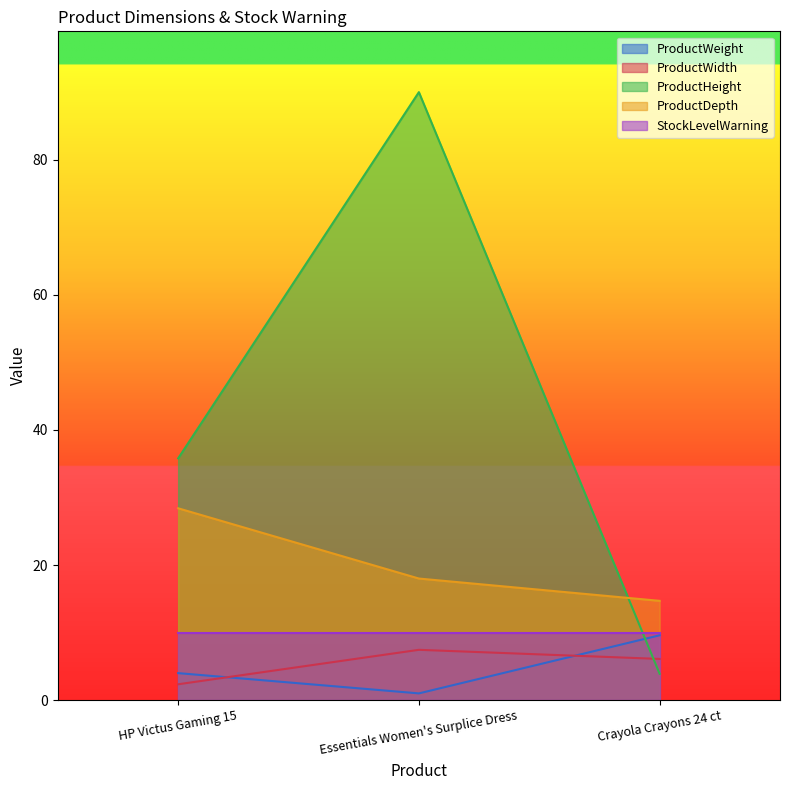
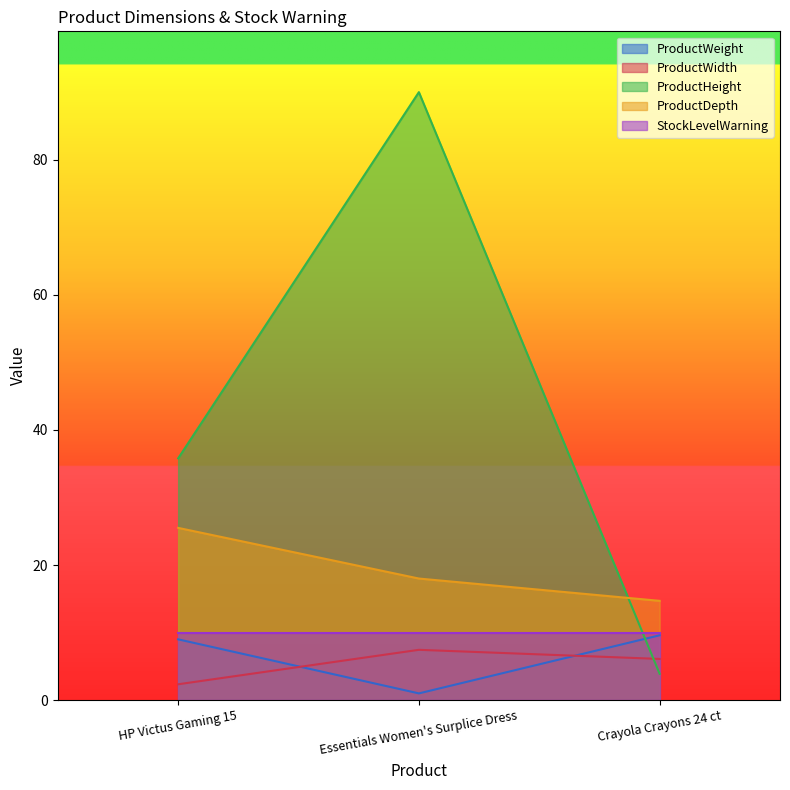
  {
    "ProductWeight": {
-     "HP Victus Gaming 15": 4,
+     "HP Victus Gaming 15": 9,
      "Essentials Women's Surplice Dress": 1,
      "Crayola Crayons 24 ct": 10
    },
    "ProductWidth": {
      "HP Victus Gaming 15": 2,
      "Essentials Women's Surplice Dress": 7,
      "Crayola Crayons 24 ct": 6
    },
    "ProductHeight": {
      "HP Victus Gaming 15": 36,
      "Essentials Women's Surplice Dress": 90,
      "Crayola Crayons 24 ct": 4
    },
    "ProductDepth": {
-     "HP Victus Gaming 15": 28,
+     "HP Victus Gaming 15": 26,
      "Essentials Women's Surplice Dress": 18,
      "Crayola Crayons 24 ct": 15
    },
    "StockLevelWarning": {
      "HP Victus Gaming 15": 10,
      "Essentials Women's Surplice Dress": 10,
      "Crayola Crayons 24 ct": 10
    }
  }
